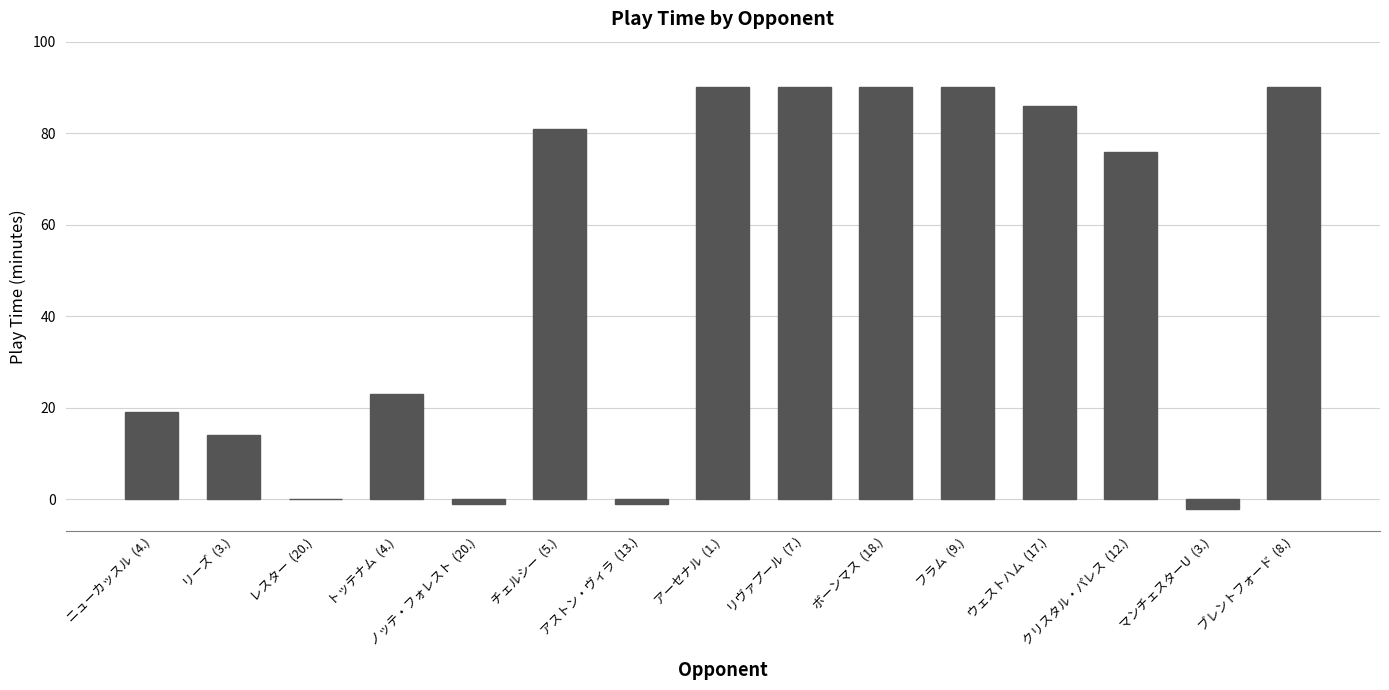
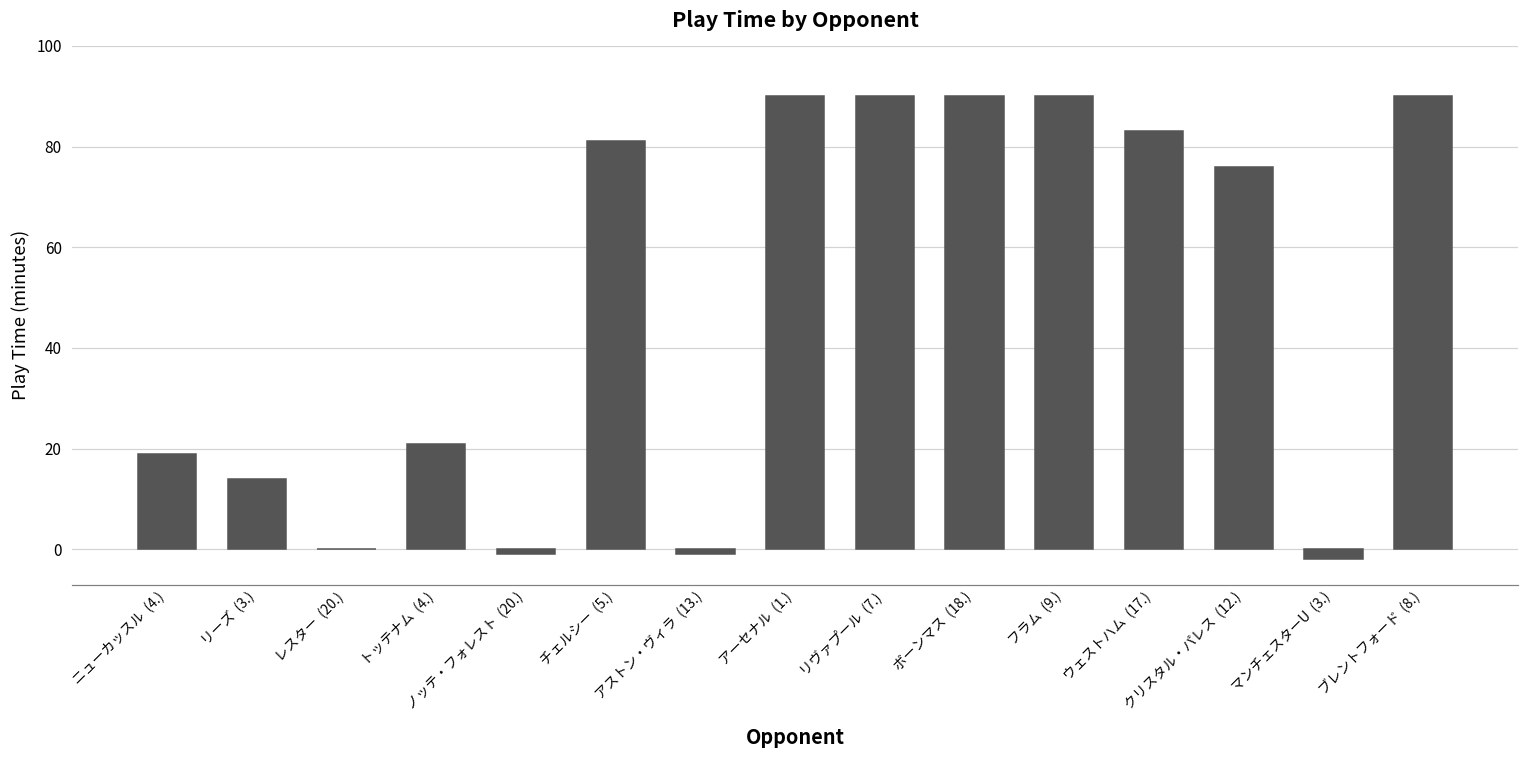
  {
    "ニューカッスル (4.)": 19,
    "リーズ (3.)": 14,
    "レスター (20.)": 0,
-   "トッテナム (4.)": 23,
+   "トッテナム (4.)": 21,
    "ノッテ・フォレスト (20.)": -1,
    "チェルシー (5.)": 81,
    "アストン・ヴィラ (13.)": -1,
    "アーセナル (1.)": 90,
    "リヴァプール (7.)": 90,
    "ボーンマス (18.)": 90,
    "フラム (9.)": 90,
-   "ウェストハム (17.)": 86,
+   "ウェストハム (17.)": 83,
    "クリスタル・パレス (12.)": 76,
    "マンチェスターU (3.)": -2,
    "ブレントフォード (8.)": 90
  }
